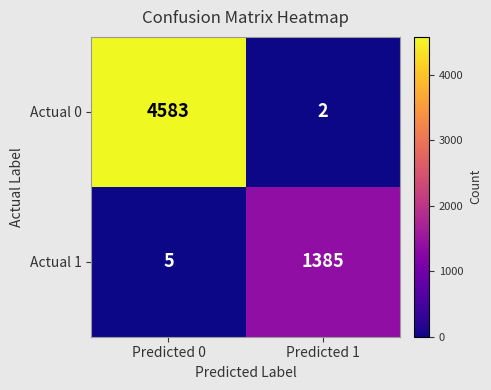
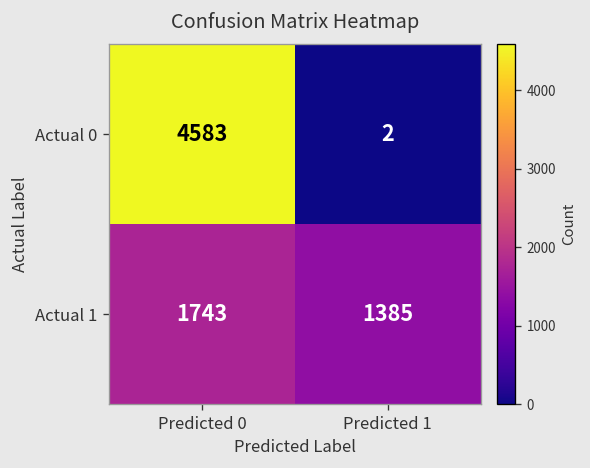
  {
    "Actual 0": {
      "Predicted 0": 4583,
      "Predicted 1": 2
    },
    "Actual 1": {
-     "Predicted 0": 5,
+     "Predicted 0": 1743,
      "Predicted 1": 1385
    }
  }
